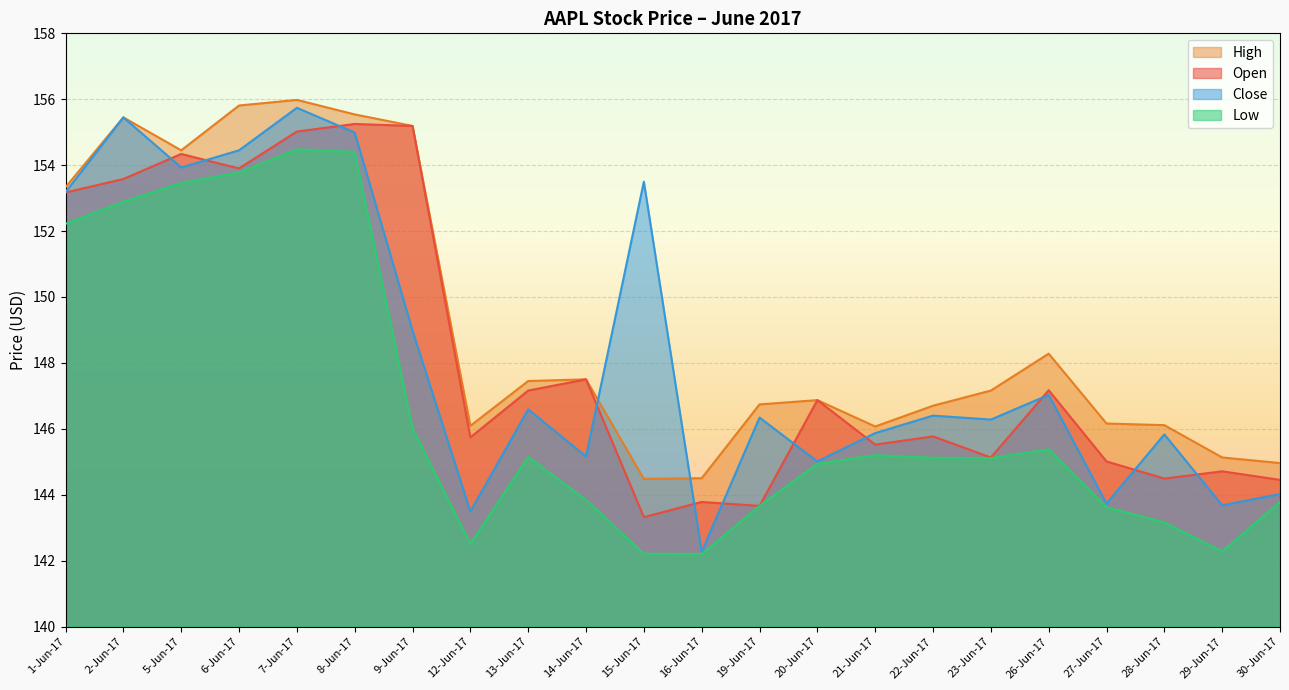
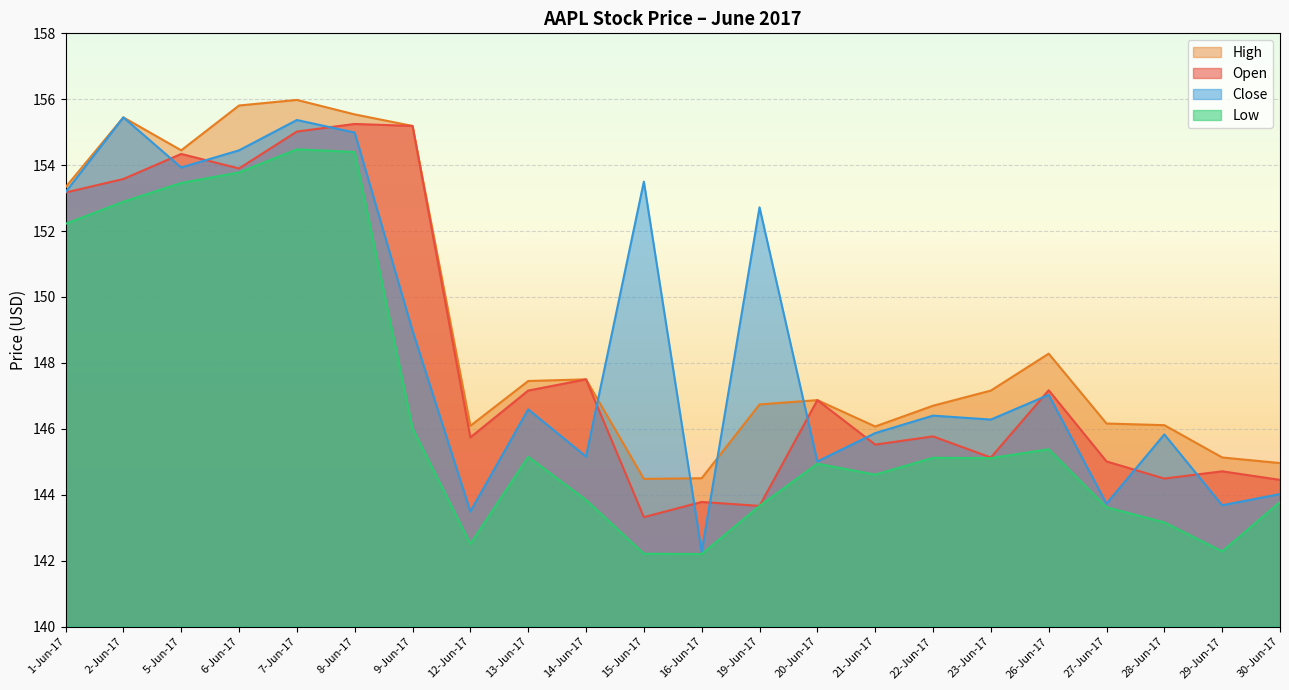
  {
    "Close": {
      "5-Jun-17": 153.9,
      "6-Jun-17": 154.5,
-     "7-Jun-17": 155.7,
+     "7-Jun-17": 155.4,
      "8-Jun-17": 155.0,
      "9-Jun-17": 149.0,
      "12-Jun-17": 143.5,
      "13-Jun-17": 146.6,
      "14-Jun-17": 145.2,
      "15-Jun-17": 153.5,
-     "19-Jun-17": 146.3,
+     "19-Jun-17": 152.7,
      "21-Jun-17": 145.9,
      "22-Jun-17": 146.4,
      "23-Jun-17": 146.3,
      "26-Jun-17": 147.0,
      "27-Jun-17": 143.7,
      "28-Jun-17": 145.8,
      "29-Jun-17": 143.7,
      "30-Jun-17": 144.0
    },
    "Low": {
      "1-Jun-17": 152.2,
      "2-Jun-17": 152.9,
      "5-Jun-17": 153.5,
      "6-Jun-17": 153.8,
      "7-Jun-17": 154.5,
      "8-Jun-17": 154.4,
      "9-Jun-17": 146.0,
      "12-Jun-17": 142.5,
      "13-Jun-17": 145.2,
      "14-Jun-17": 143.8,
      "15-Jun-17": 142.2,
-     "21-Jun-17": 145.2,
+     "21-Jun-17": 144.6,
      "22-Jun-17": 145.1,
      "26-Jun-17": 145.4,
      "27-Jun-17": 143.6,
      "28-Jun-17": 143.2,
      "29-Jun-17": 142.3,
      "30-Jun-17": 143.8
    }
  }
